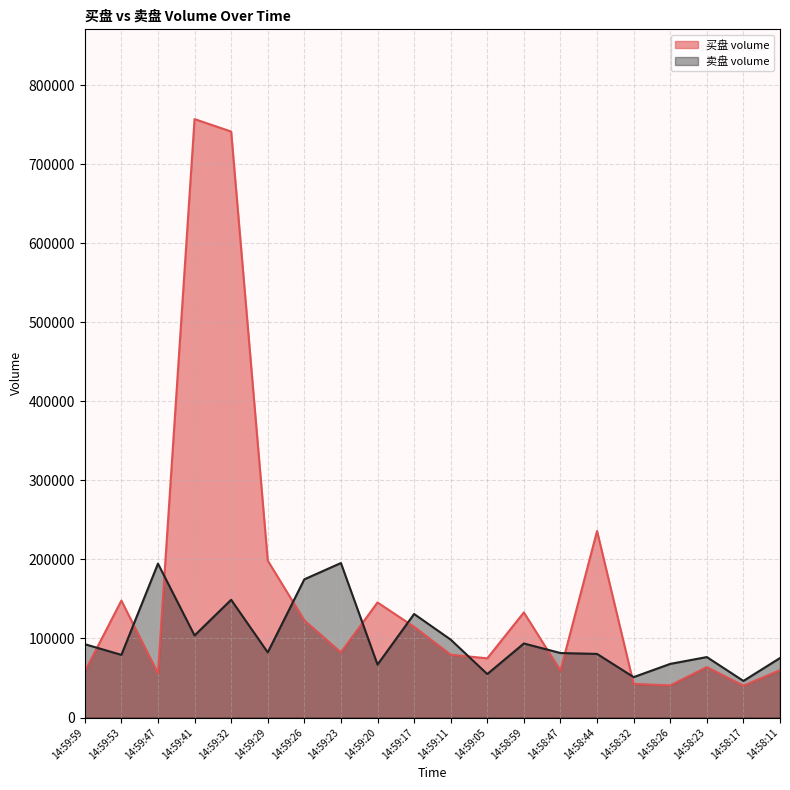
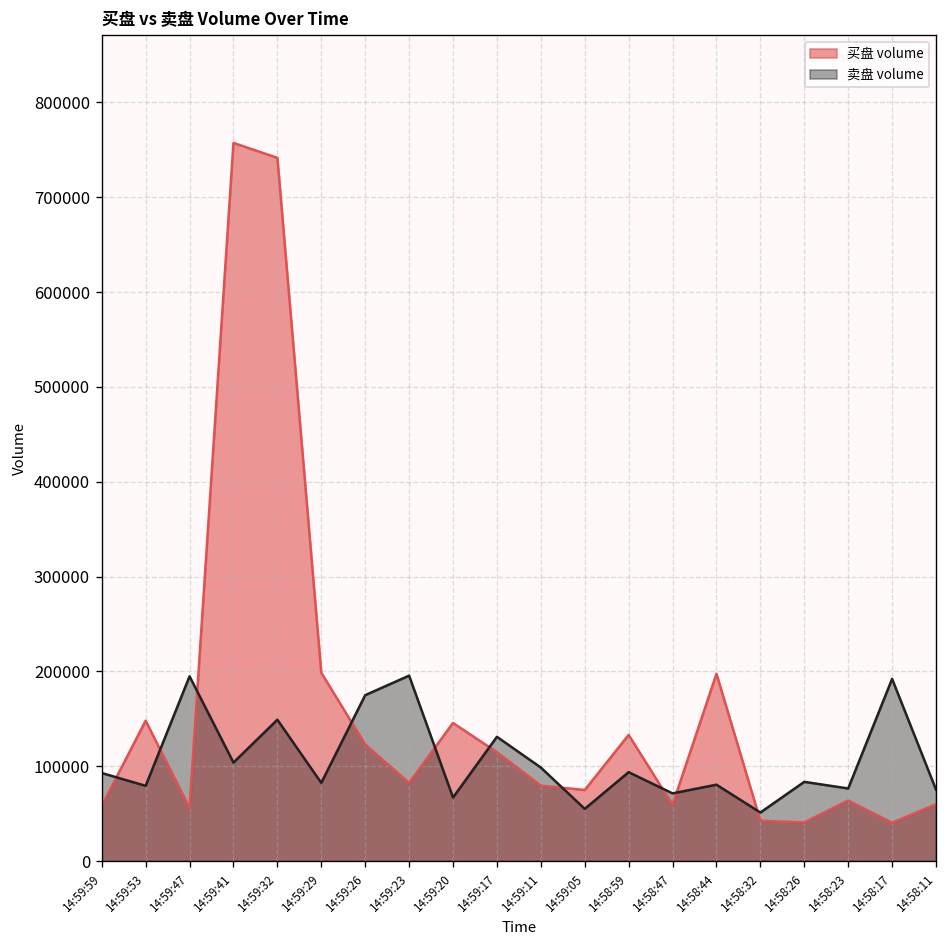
  {
    "买盘 volume": {
      "14:59:59": 60000,
      "14:59:53": 150000,
      "14:59:47": 60000,
      "14:59:41": 760000,
      "14:59:32": 740000,
      "14:59:29": 200000,
      "14:59:26": 120000,
      "14:59:23": 80000,
      "14:59:20": 150000,
      "14:59:17": 110000,
      "14:59:11": 80000,
      "14:59:05": 70000,
      "14:58:59": 130000,
      "14:58:47": 60000,
-     "14:58:44": 240000,
+     "14:58:44": 200000,
      "14:58:32": 40000,
      "14:58:26": 40000,
      "14:58:23": 60000,
      "14:58:17": 40000,
      "14:58:11": 60000
    },
    "卖盘 volume": {
      "14:59:59": 90000,
      "14:59:53": 80000,
      "14:59:47": 190000,
      "14:59:41": 100000,
      "14:59:32": 150000,
      "14:59:29": 80000,
      "14:59:26": 170000,
      "14:59:23": 200000,
      "14:59:20": 70000,
      "14:59:17": 130000,
      "14:59:11": 100000,
      "14:59:05": 60000,
      "14:58:59": 90000,
-     "14:58:47": 80000,
+     "14:58:47": 70000,
      "14:58:44": 80000,
      "14:58:32": 50000,
-     "14:58:26": 70000,
+     "14:58:26": 80000,
      "14:58:23": 80000,
-     "14:58:17": 50000,
+     "14:58:17": 190000,
      "14:58:11": 80000
    }
  }
